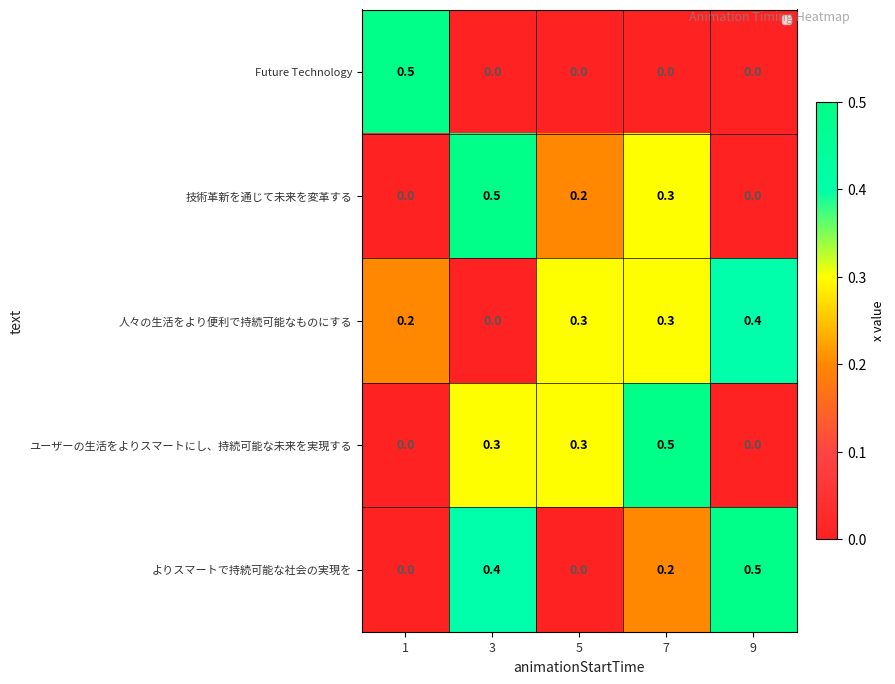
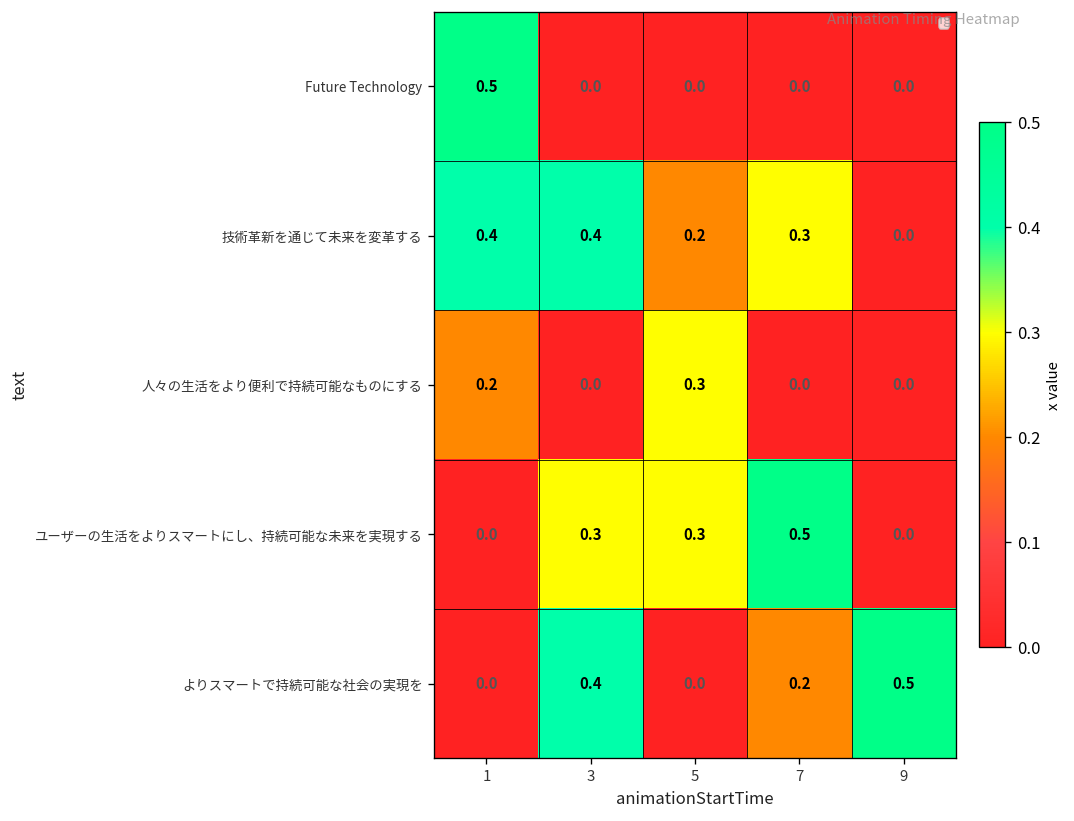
  {
    "Future Technology": {
      "1": 0.5,
      "3": 0.0,
      "5": 0.0,
      "7": 0.0,
      "9": 0.0
    },
    "技術革新を通じて未来を変革する": {
-     "1": 0.0,
-     "3": 0.5,
+     "1": 0.4,
+     "3": 0.4,
      "5": 0.2,
      "7": 0.3,
      "9": 0.0
    },
    "人々の生活をより便利で持続可能なものにする": {
      "1": 0.2,
      "3": 0.0,
      "5": 0.3,
-     "7": 0.3,
-     "9": 0.4
+     "7": 0.0,
+     "9": 0.0
    },
    "ユーザーの生活をよりスマートにし、持続可能な未来を実現する": {
      "1": 0.0,
      "3": 0.3,
      "5": 0.3,
      "7": 0.5,
      "9": 0.0
    },
    "よりスマートで持続可能な社会の実現を": {
      "1": 0.0,
      "3": 0.4,
      "5": 0.0,
      "7": 0.2,
      "9": 0.5
    }
  }
